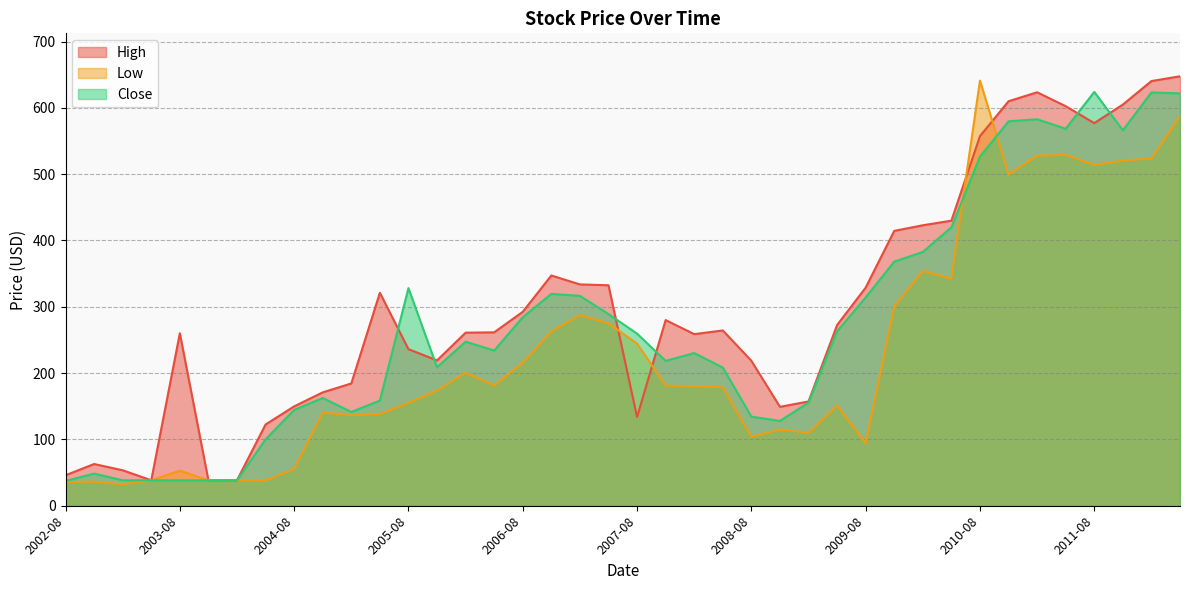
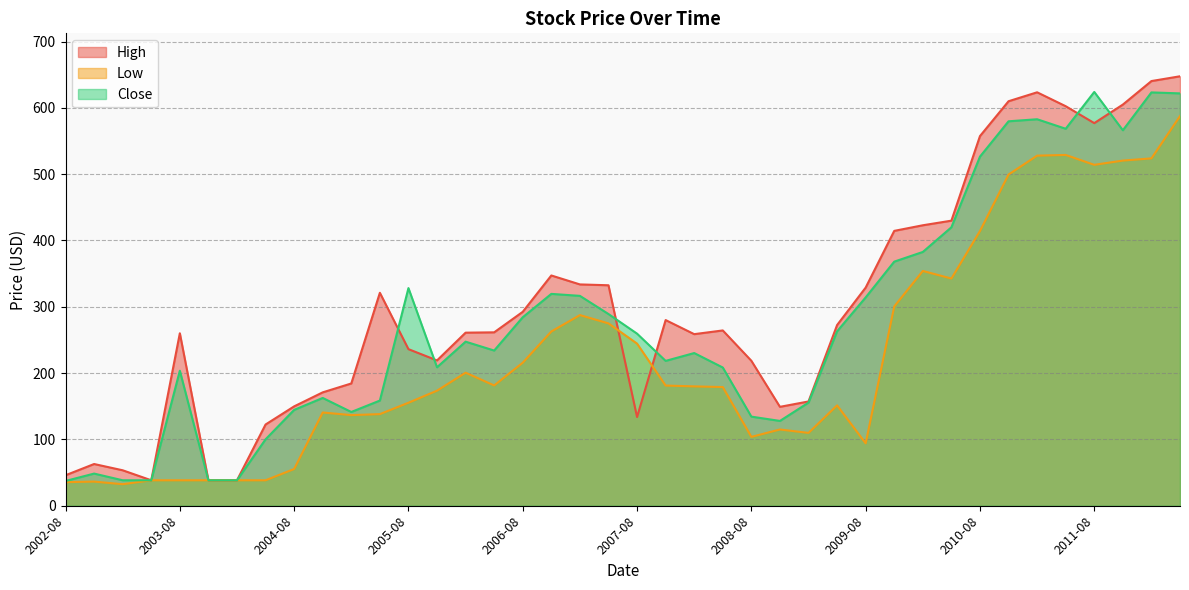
  {
    "High": {
      "2002-08": 50,
      "2003-08": 260,
      "2004-08": 150,
      "2005-08": 240,
      "2006-08": 290,
      "2007-08": 130,
      "2008-08": 220,
      "2009-08": 330,
      "2010-08": 560,
      "2011-08": 580
    },
    "Low": {
-     "2003-08": 50,
+     "2003-08": 40,
      "2004-08": 60,
      "2005-08": 160,
      "2006-08": 220,
      "2007-08": 240,
      "2008-08": 100,
      "2009-08": 90,
-     "2010-08": 640,
+     "2010-08": 410,
      "2011-08": 510
    },
    "Close": {
-     "2003-08": 40,
+     "2003-08": 200,
      "2004-08": 140,
      "2005-08": 330,
      "2006-08": 280,
      "2007-08": 260,
      "2008-08": 130,
      "2009-08": 310,
      "2010-08": 530,
      "2011-08": 620
    }
  }
